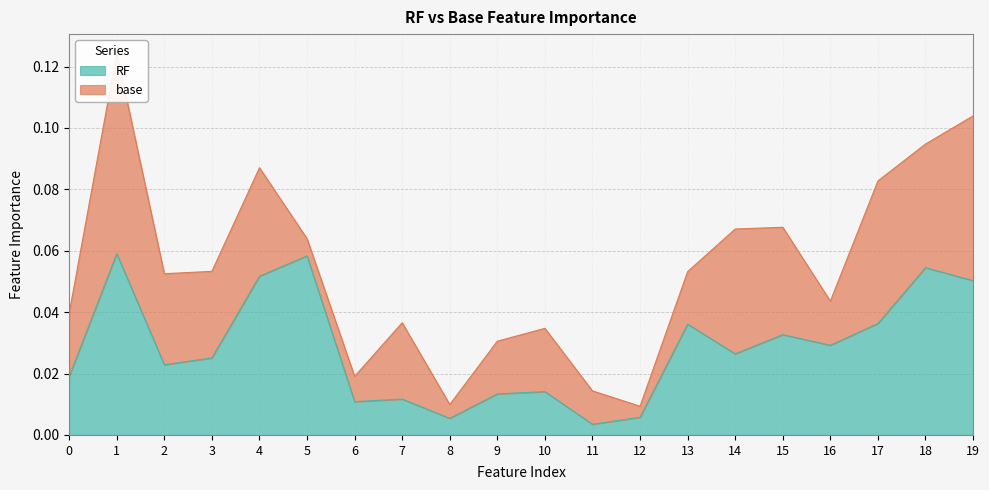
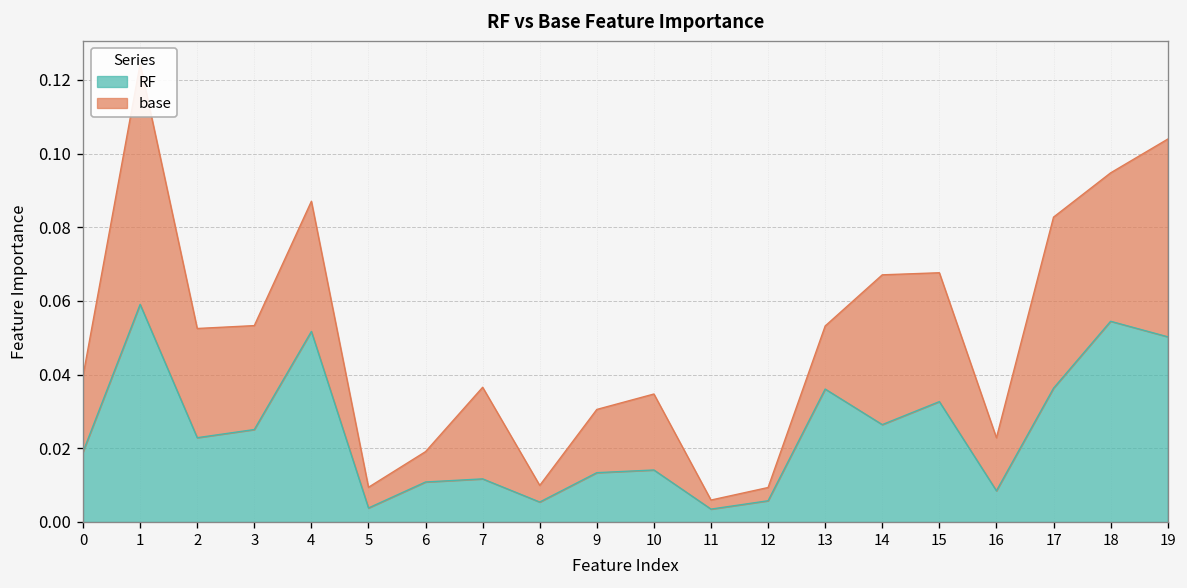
  {
    "RF": {
      "0": 0.019,
      "1": 0.059,
      "2": 0.023,
      "3": 0.025,
      "4": 0.052,
-     "5": 0.058,
+     "5": 0.004,
      "6": 0.011,
      "7": 0.012,
      "8": 0.005,
      "9": 0.013,
      "10": 0.014,
      "11": 0.003,
      "12": 0.006,
      "13": 0.036,
      "14": 0.026,
      "15": 0.033,
-     "16": 0.029,
+     "16": 0.008,
      "17": 0.036,
      "18": 0.054,
      "19": 0.050
    },
    "base": {
      "0": 0.021,
      "2": 0.030,
      "3": 0.028,
      "4": 0.035,
      "5": 0.006,
      "6": 0.008,
      "7": 0.025,
      "8": 0.005,
      "9": 0.017,
      "10": 0.021,
-     "11": 0.011,
+     "11": 0.002,
      "12": 0.004,
      "13": 0.017,
      "14": 0.041,
      "15": 0.035,
      "16": 0.014,
      "17": 0.046,
      "18": 0.040,
      "19": 0.054
    }
  }
